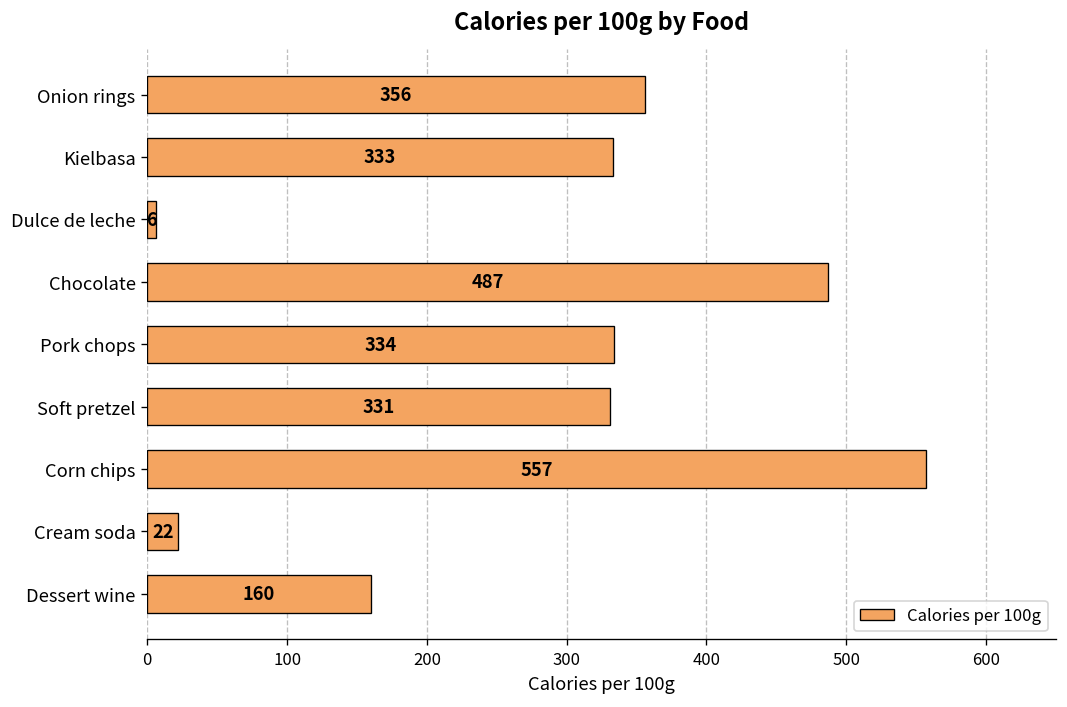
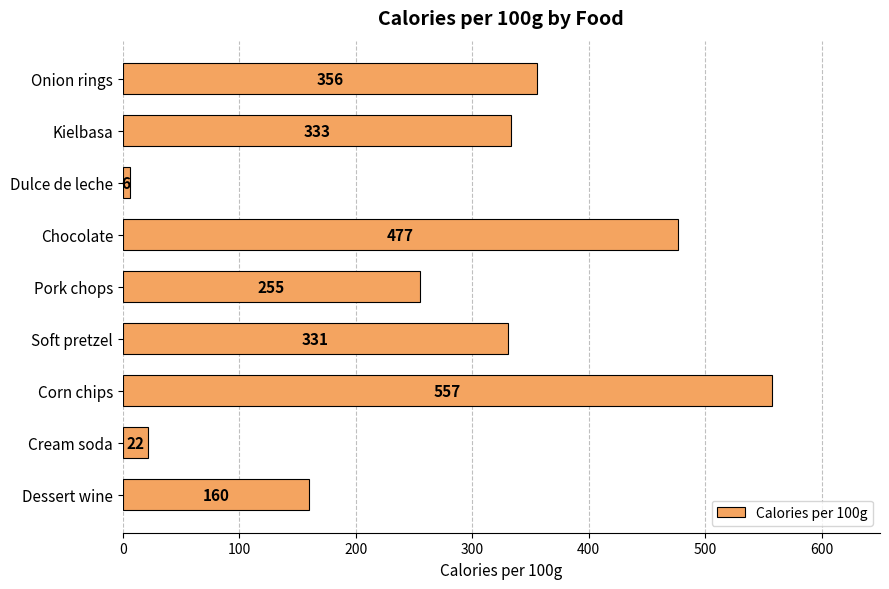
  {
    "Onion rings": 356,
    "Kielbasa": 333,
    "Dulce de leche": 6,
-   "Chocolate": 487,
-   "Pork chops": 334,
+   "Chocolate": 477,
+   "Pork chops": 255,
    "Soft pretzel": 331,
    "Corn chips": 557,
    "Cream soda": 22,
    "Dessert wine": 160
  }
